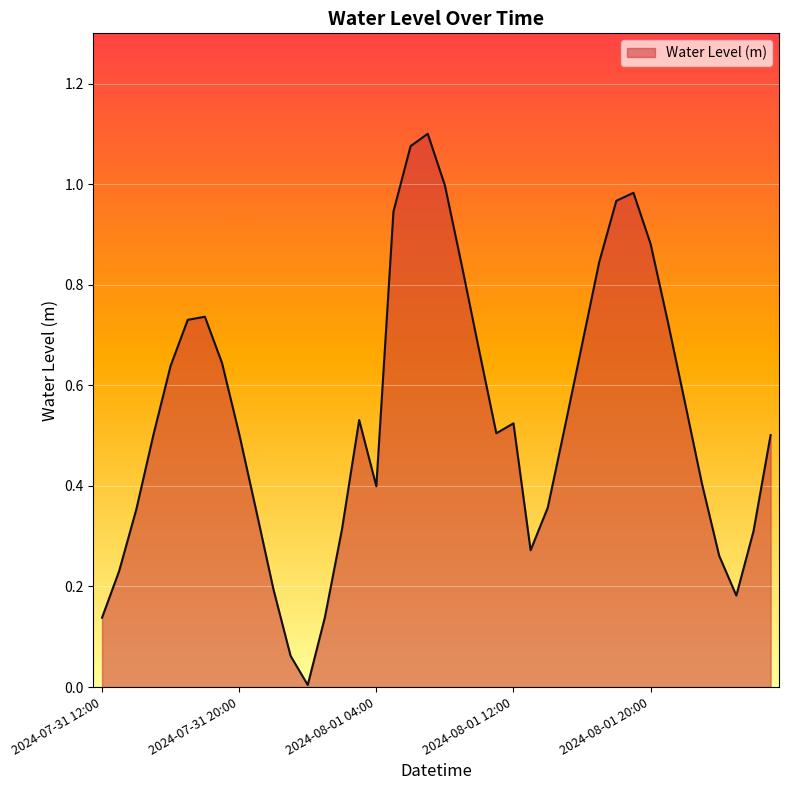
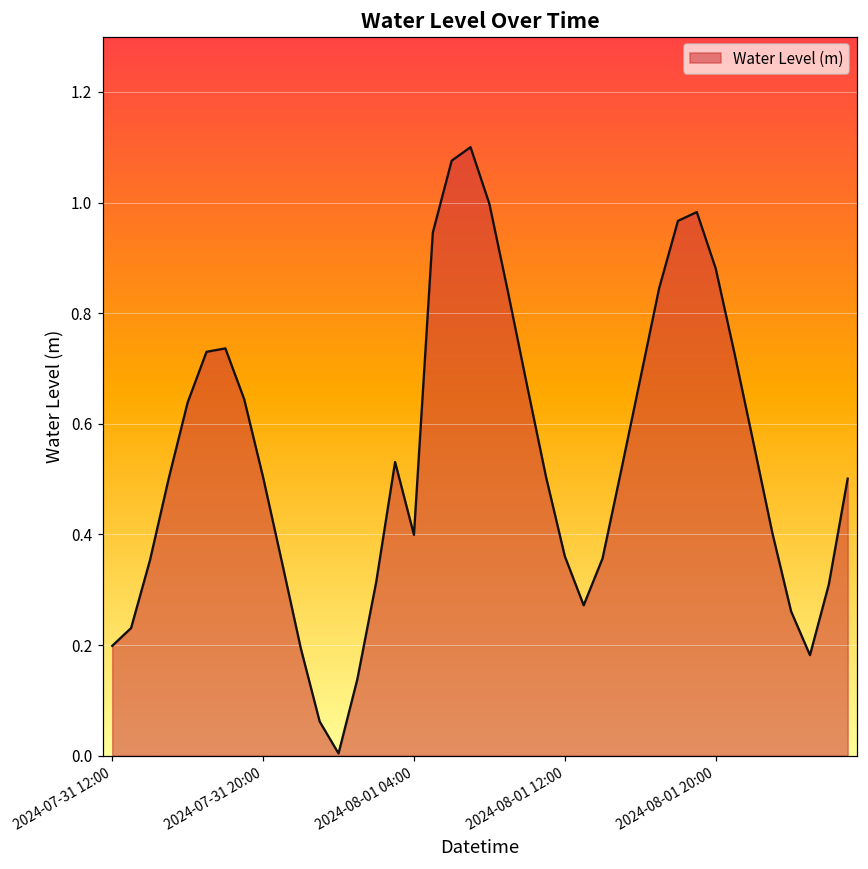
  {
-   "2024-07-31 12:00": 0.14,
+   "2024-07-31 12:00": 0.20,
    "2024-07-31 20:00": 0.50,
    "2024-08-01 04:00": 0.40,
-   "2024-08-01 12:00": 0.52,
+   "2024-08-01 12:00": 0.36,
    "2024-08-01 20:00": 0.88
  }
